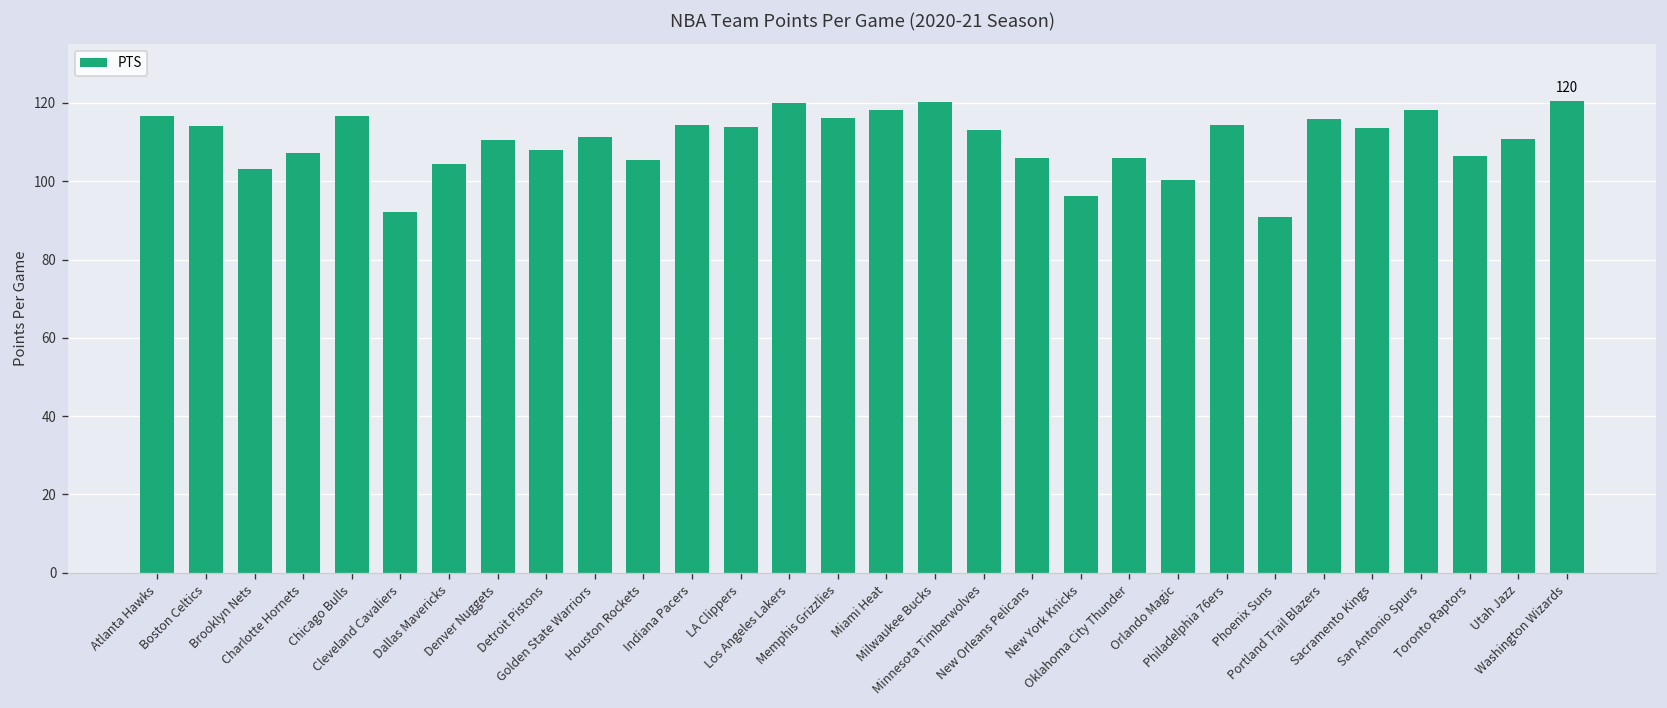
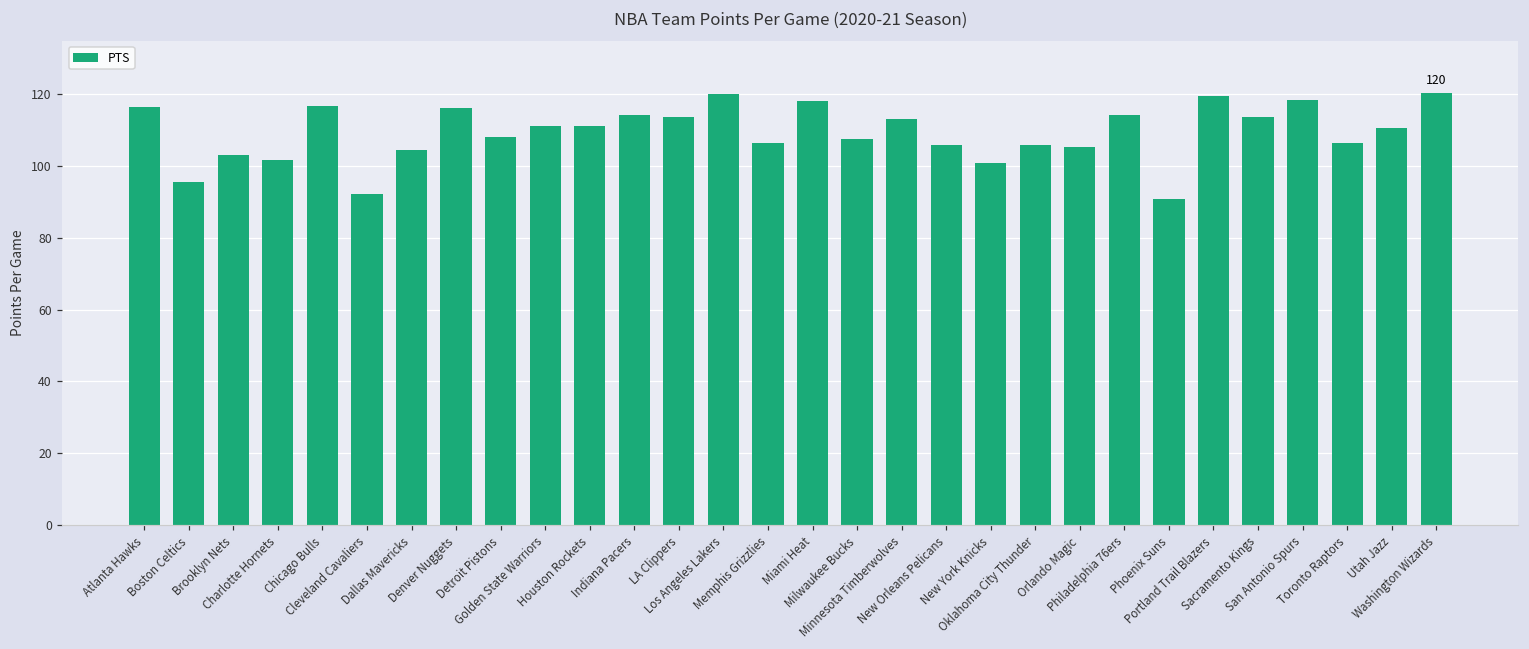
  {
    "Atlanta Hawks": 117,
-   "Boston Celtics": 114,
+   "Boston Celtics": 96,
    "Brooklyn Nets": 103,
-   "Charlotte Hornets": 107,
+   "Charlotte Hornets": 102,
    "Chicago Bulls": 117,
    "Cleveland Cavaliers": 92,
    "Dallas Mavericks": 104,
-   "Denver Nuggets": 111,
+   "Denver Nuggets": 116,
    "Detroit Pistons": 108,
    "Golden State Warriors": 111,
-   "Houston Rockets": 105,
+   "Houston Rockets": 111,
    "Indiana Pacers": 114,
    "LA Clippers": 114,
    "Los Angeles Lakers": 120,
-   "Memphis Grizzlies": 116,
+   "Memphis Grizzlies": 107,
    "Miami Heat": 118,
-   "Milwaukee Bucks": 120,
+   "Milwaukee Bucks": 108,
    "Minnesota Timberwolves": 113,
    "New Orleans Pelicans": 106,
-   "New York Knicks": 96,
+   "New York Knicks": 101,
    "Oklahoma City Thunder": 106,
-   "Orlando Magic": 100,
+   "Orlando Magic": 105,
    "Philadelphia 76ers": 114,
    "Phoenix Suns": 91,
-   "Portland Trail Blazers": 116,
+   "Portland Trail Blazers": 120,
    "Sacramento Kings": 114,
    "San Antonio Spurs": 118,
    "Toronto Raptors": 106,
    "Utah Jazz": 111
  }
